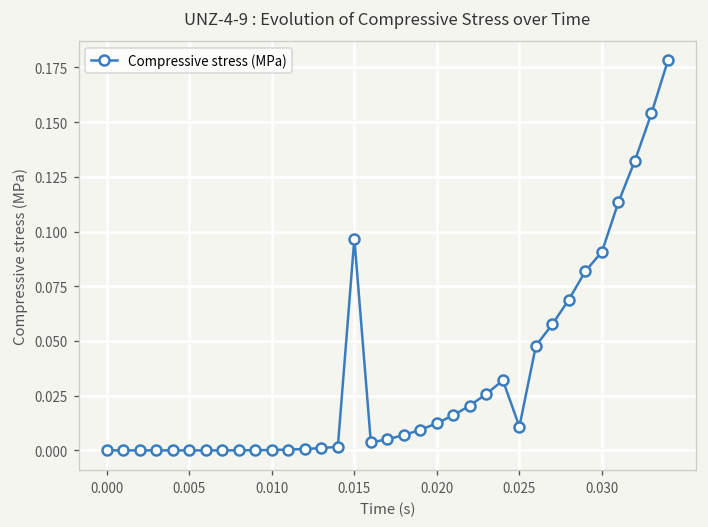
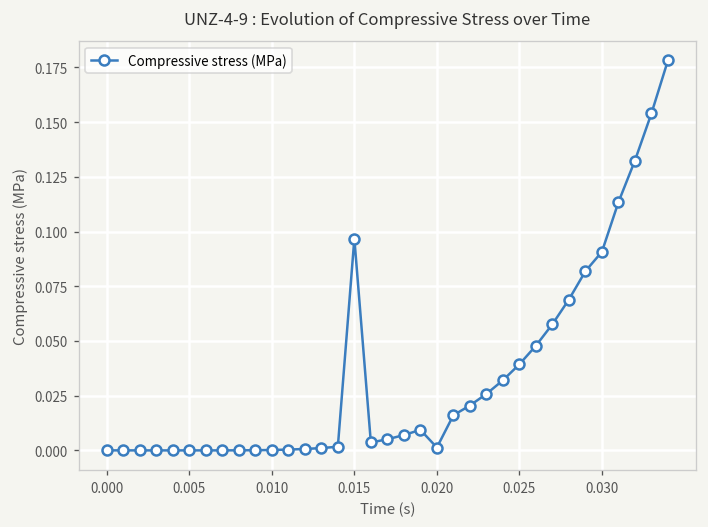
  {
    "0.000": 0.000,
    "0.005": 0.000,
    "0.010": 0.000,
    "0.015": 0.097,
-   "0.020": 0.012,
-   "0.025": 0.011,
+   "0.020": 0.001,
+   "0.025": 0.039,
    "0.030": 0.091
  }
